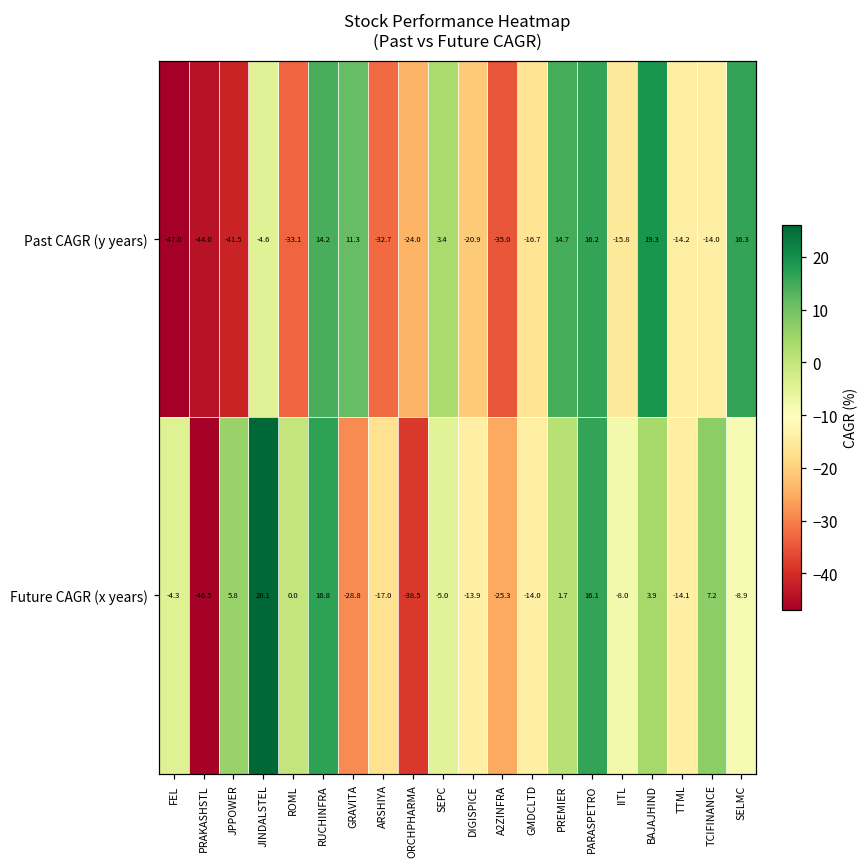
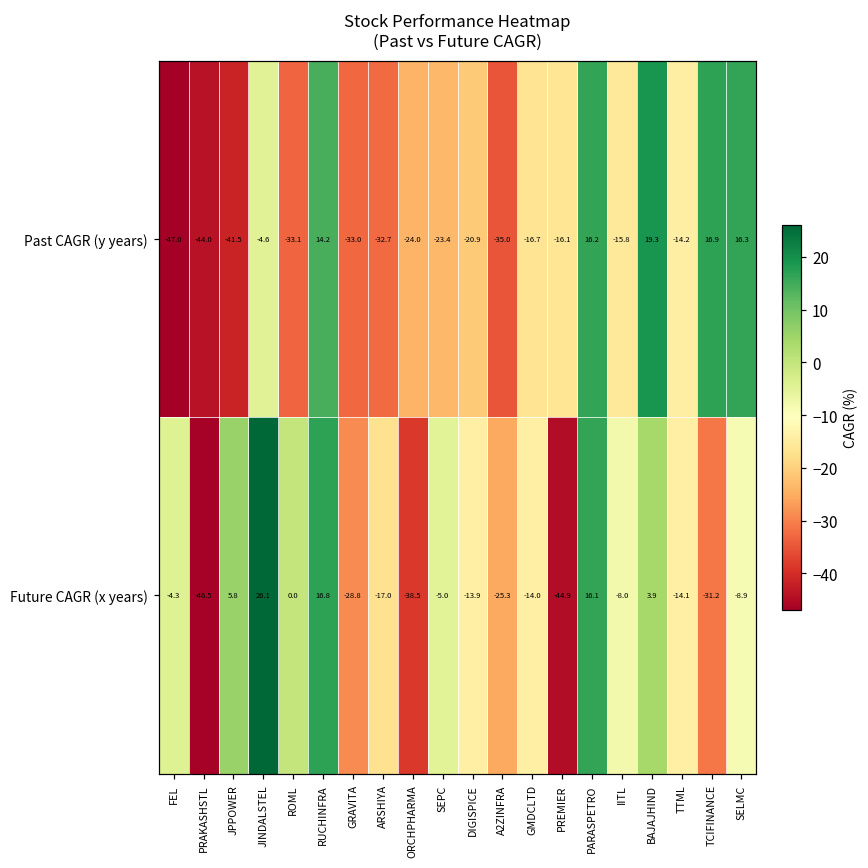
  {
    "Past CAGR (y years)": {
      "FEL": -47.0,
      "PRAKASHSTL": -44.0,
      "JPPOWER": -41.5,
      "JINDALSTEL": -4.6,
      "ROML": -33.1,
      "RUCHINFRA": 14.2,
-     "GRAVITA": 11.3,
+     "GRAVITA": -33.0,
      "ARSHIYA": -32.7,
      "ORCHPHARMA": -24.0,
-     "SEPC": 3.4,
+     "SEPC": -23.4,
      "DIGISPICE": -20.9,
      "A2ZINFRA": -35.0,
      "GMDCLTD": -16.7,
-     "PREMIER": 14.7,
+     "PREMIER": -16.1,
      "PARASPETRO": 16.2,
      "IITL": -15.8,
      "BAJAJHIND": 19.3,
      "TTML": -14.2,
-     "TCIFINANCE": -14.0,
+     "TCIFINANCE": 16.9,
      "SELMC": 16.3
    },
    "Future CAGR (x years)": {
      "FEL": -4.3,
      "PRAKASHSTL": -46.5,
      "JPPOWER": 5.8,
      "JINDALSTEL": 26.1,
      "ROML": 0.0,
      "RUCHINFRA": 16.8,
      "GRAVITA": -28.8,
      "ARSHIYA": -17.0,
      "ORCHPHARMA": -38.5,
      "SEPC": -5.0,
      "DIGISPICE": -13.9,
      "A2ZINFRA": -25.3,
      "GMDCLTD": -14.0,
-     "PREMIER": 1.7,
+     "PREMIER": -44.9,
      "PARASPETRO": 16.1,
      "IITL": -8.0,
      "BAJAJHIND": 3.9,
      "TTML": -14.1,
-     "TCIFINANCE": 7.2,
+     "TCIFINANCE": -31.2,
      "SELMC": -8.9
    }
  }
